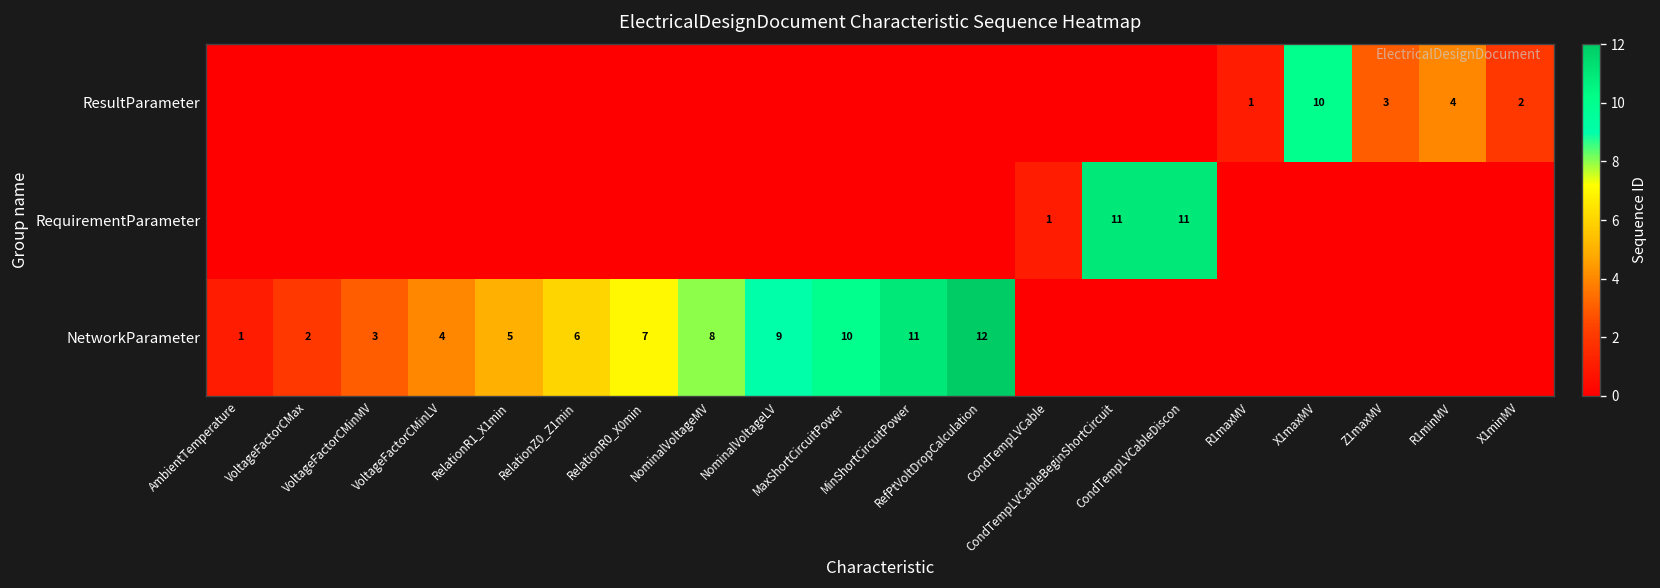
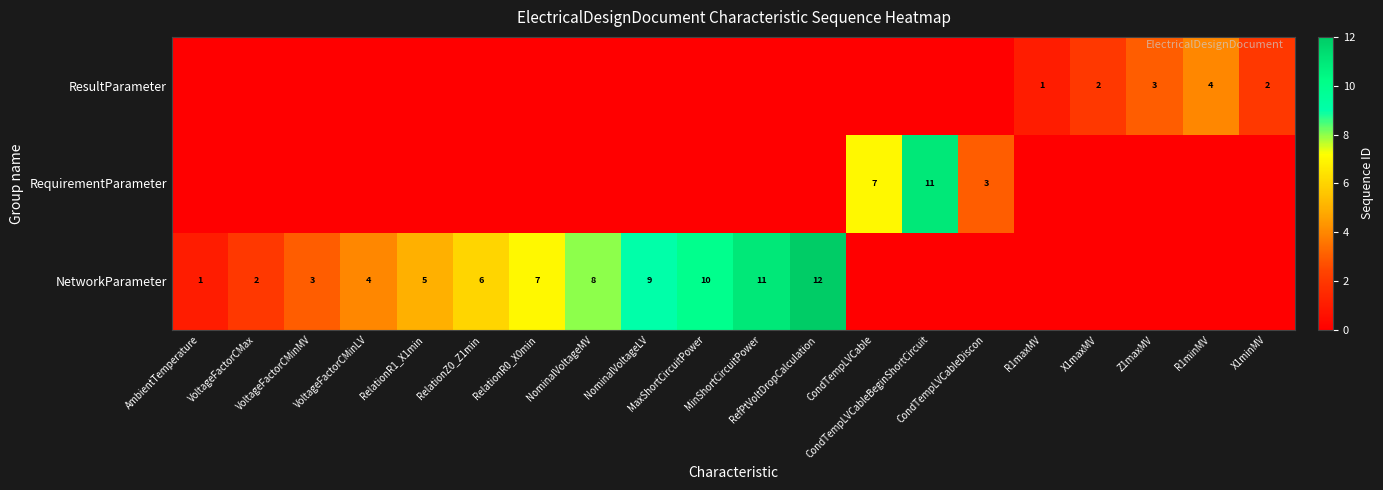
  {
    "ResultParameter": {
      "R1maxMV": 1,
-     "X1maxMV": 10,
+     "X1maxMV": 2,
      "Z1maxMV": 3,
      "X1minMV": 2
    },
    "RequirementParameter": {
-     "CondTempLVCable": 1,
+     "CondTempLVCable": 7,
      "CondTempLVCableBeginShortCircuit": 11,
-     "CondTempLVCableDiscon": 11
+     "CondTempLVCableDiscon": 3
    },
    "NetworkParameter": {
      "AmbientTemperature": 1,
      "VoltageFactorCMax": 2,
      "VoltageFactorCMinMV": 3,
      "VoltageFactorCMinLV": 4,
      "RelationR1_X1min": 5,
      "RelationZ0_Z1min": 6,
      "RelationR0_X0min": 7,
      "NominalVoltageMV": 8,
      "NominalVoltageLV": 9,
      "MaxShortCircuitPower": 10,
      "MinShortCircuitPower": 11,
      "RefPtVoltDropCalculation": 12
    }
  }
